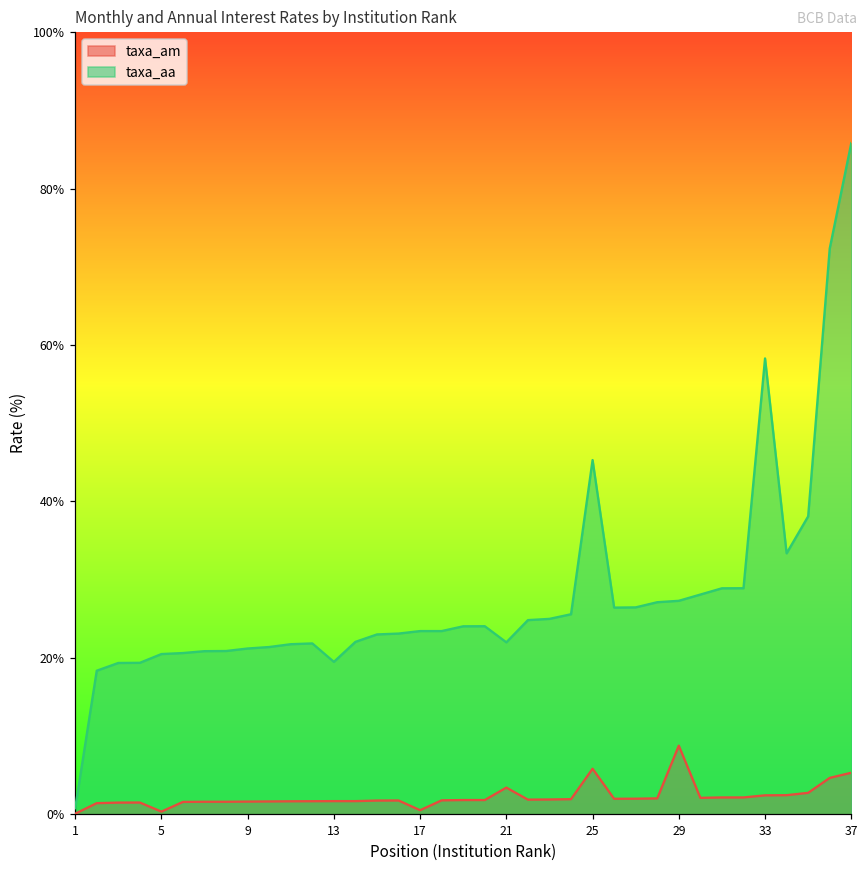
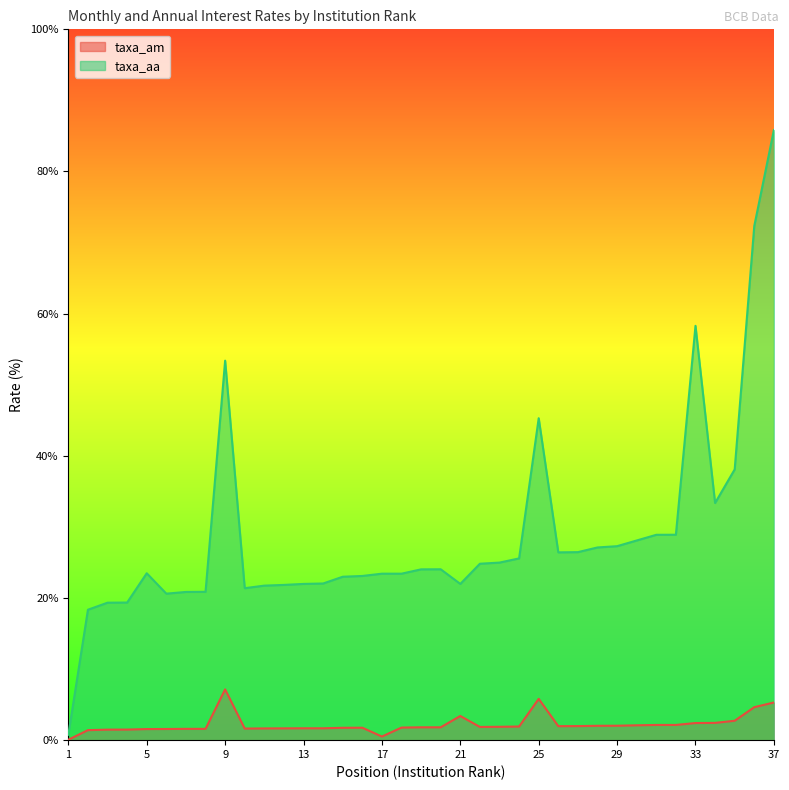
  {
    "taxa_am": {
      "1": "0%",
-     "5": "0%",
-     "9": "2%",
+     "5": "2%",
+     "9": "7%",
      "13": "2%",
      "17": "1%",
      "21": "3%",
      "25": "6%",
-     "29": "9%",
+     "29": "2%",
      "33": "2%",
      "37": "5%"
    },
    "taxa_aa": {
      "1": "1%",
-     "5": "20%",
-     "9": "21%",
-     "13": "19%",
+     "5": "23%",
+     "9": "53%",
+     "13": "22%",
      "17": "23%",
      "21": "22%",
      "25": "45%",
      "29": "27%",
      "33": "58%",
      "37": "86%"
    }
  }
